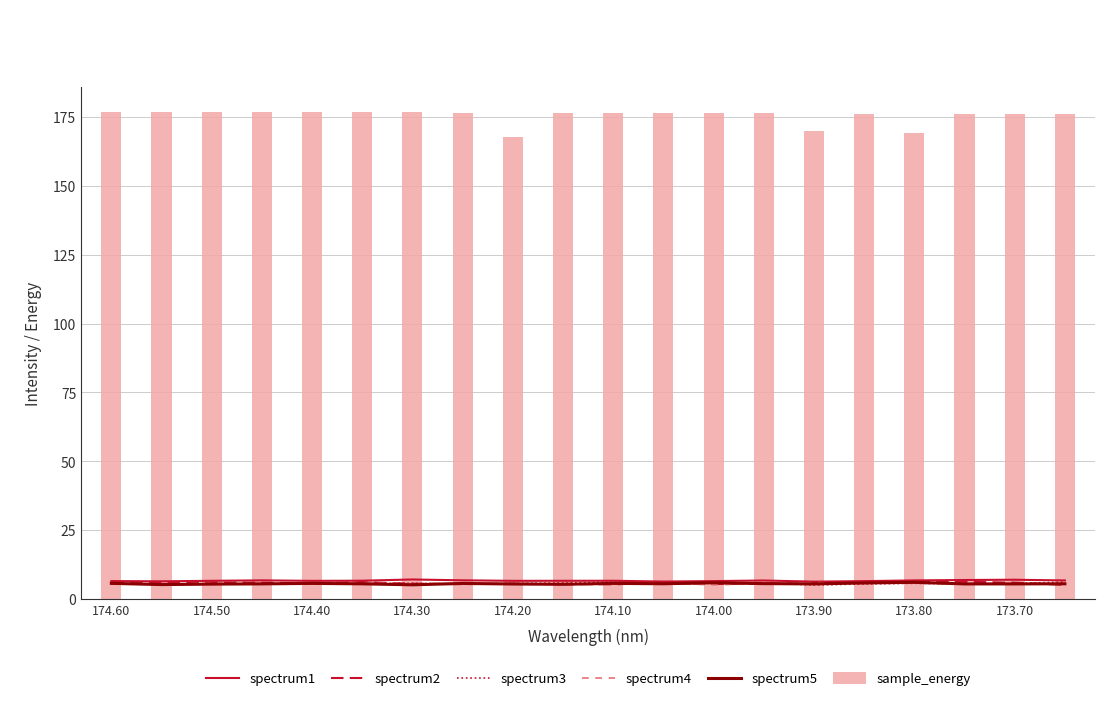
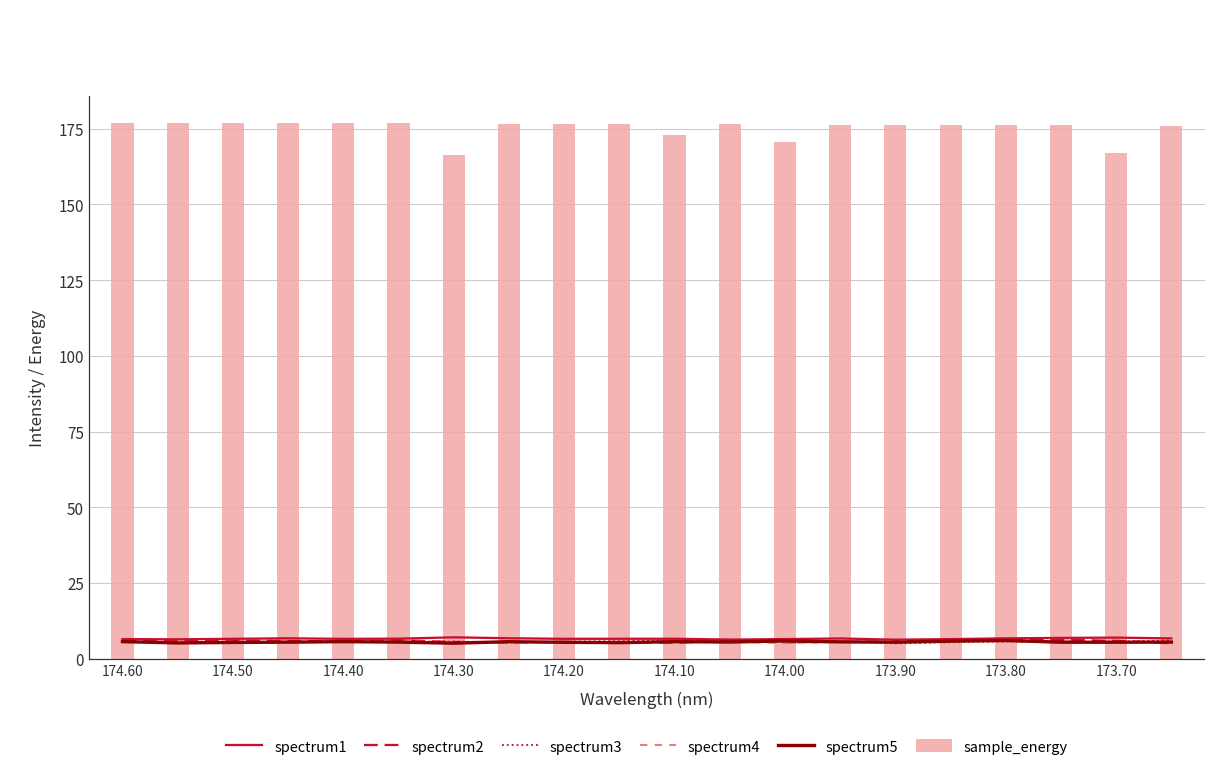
  {
    "sample_energy": {
      "174.60": 177,
      "174.50": 177,
      "174.40": 177,
-     "174.30": 177,
-     "174.20": 168,
-     "174.10": 177,
-     "174.00": 176,
-     "173.90": 170,
-     "173.80": 169,
-     "173.70": 176
+     "174.30": 166,
+     "174.20": 177,
+     "174.10": 173,
+     "174.00": 171,
+     "173.90": 176,
+     "173.80": 176,
+     "173.70": 167
    }
  }
